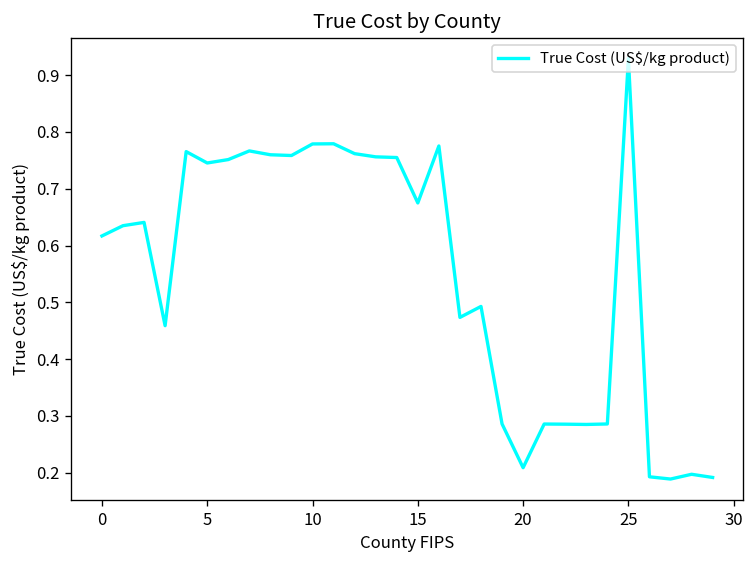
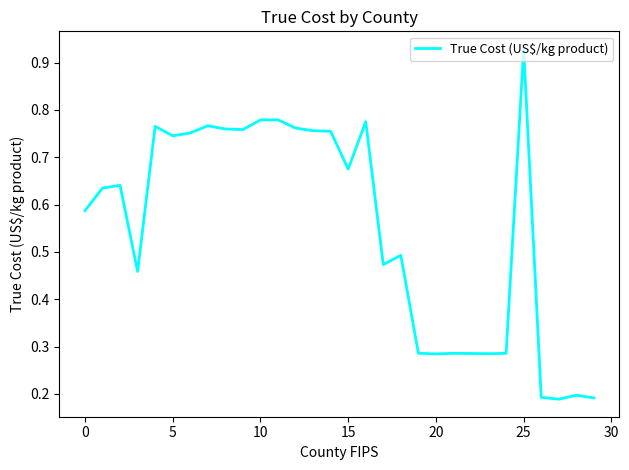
  {
-   "0": 0.62,
+   "0": 0.59,
    "5": 0.75,
    "10": 0.78,
    "15": 0.68,
-   "20": 0.21
+   "20": 0.28
  }
